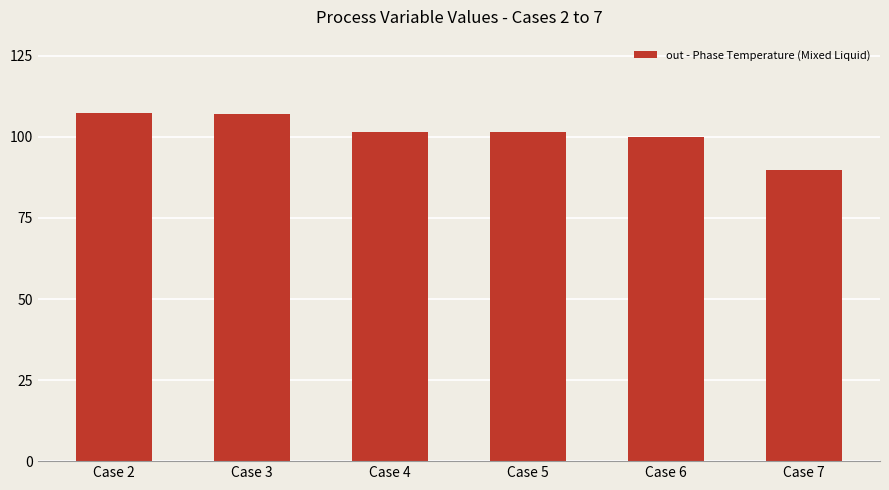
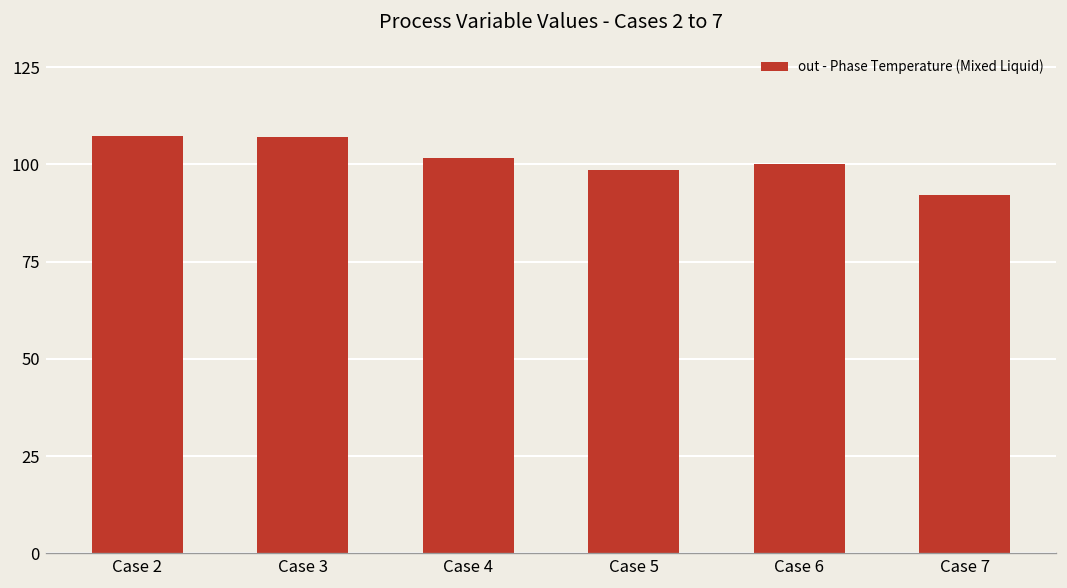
  {
    "Case 2": 107,
    "Case 3": 107,
    "Case 4": 102,
-   "Case 5": 102,
+   "Case 5": 98,
    "Case 6": 100,
-   "Case 7": 90
+   "Case 7": 92
  }
